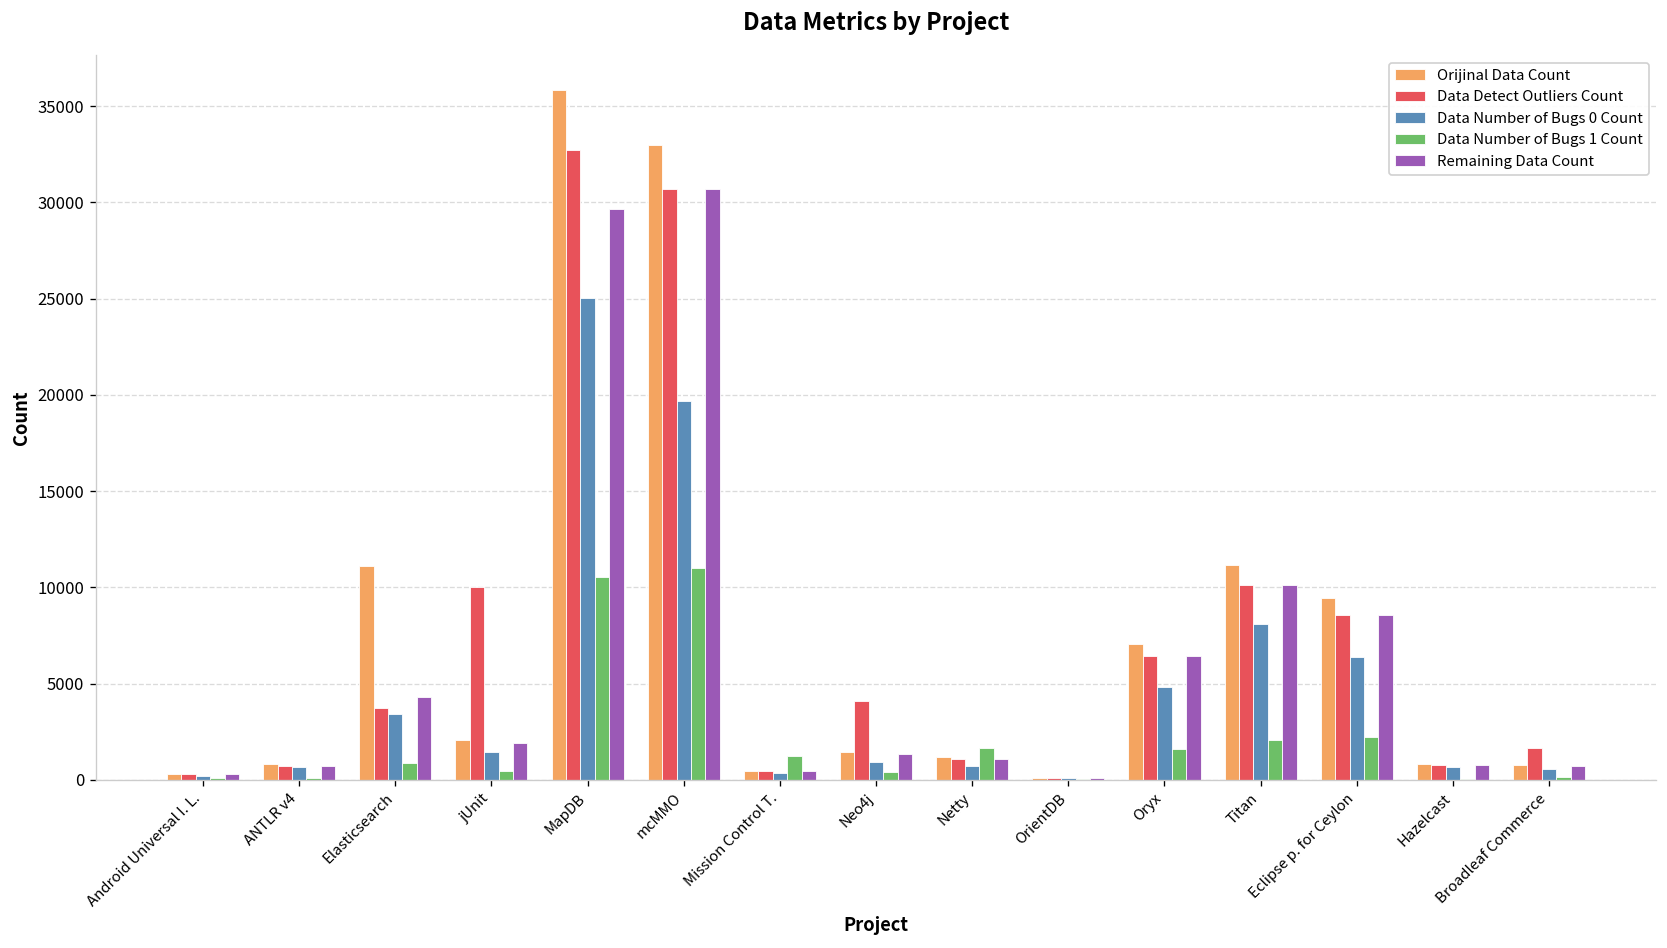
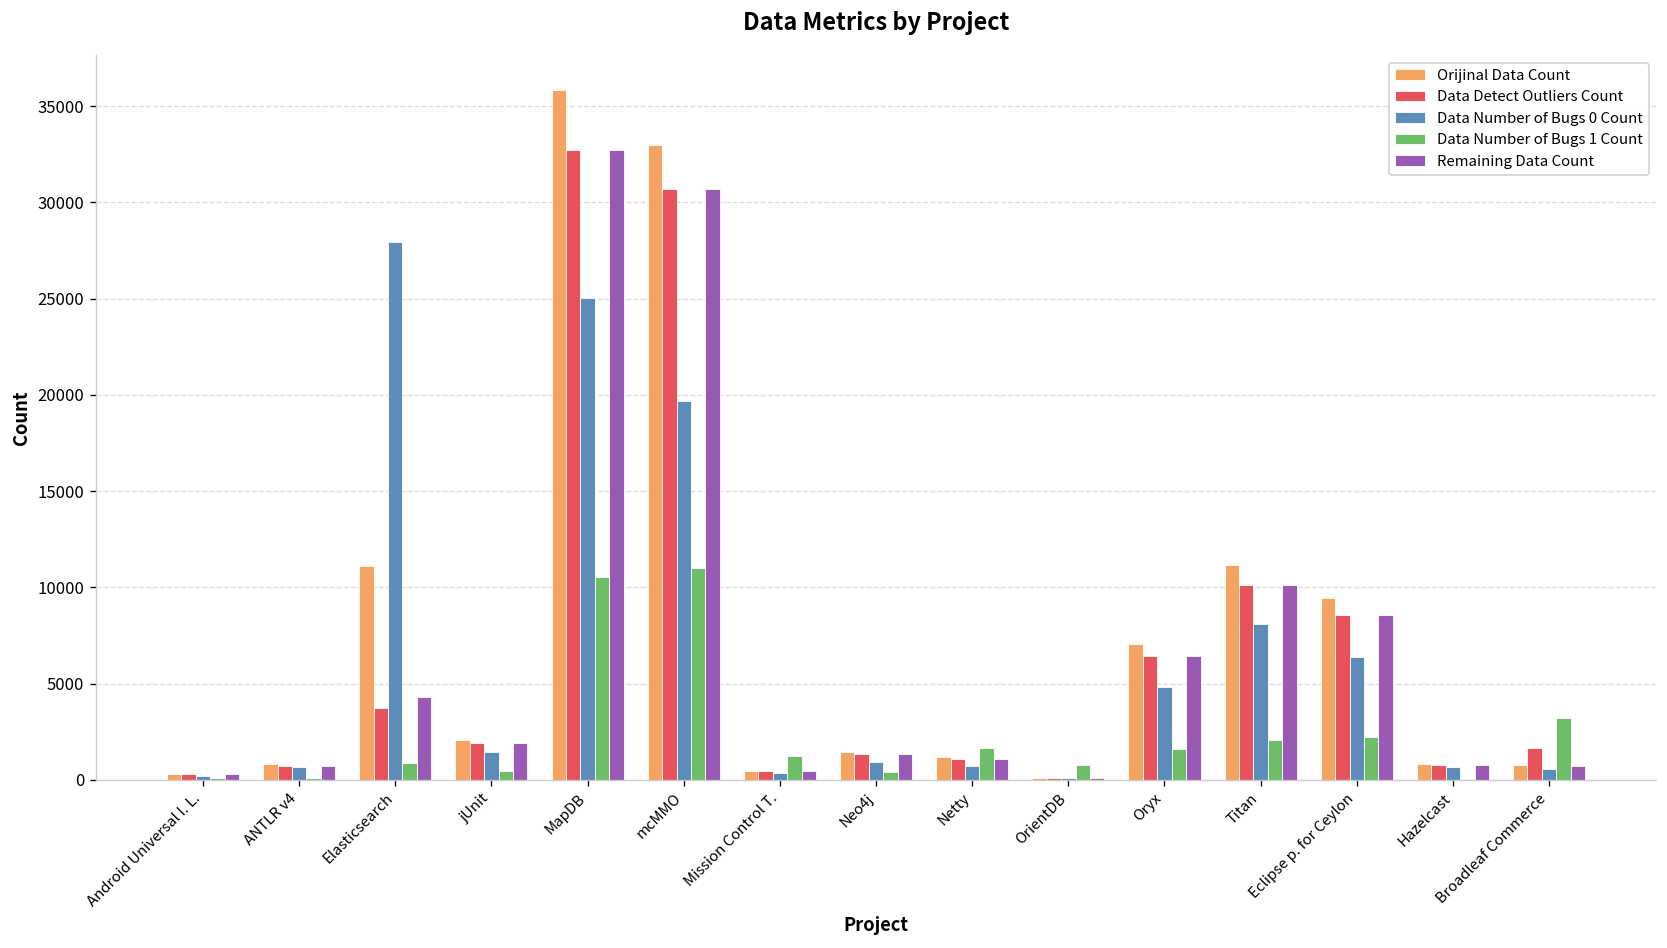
  {
    "Orijinal Data Count": {
      "Android Universal I. L.": 300,
      "ANTLR v4": 800,
      "Elasticsearch": 11100,
      "jUnit": 2100,
      "MapDB": 35900,
      "mcMMO": 33000,
      "Mission Control T.": 500,
      "Neo4j": 1500,
      "Netty": 1200,
      "Oryx": 7000,
      "Titan": 11200,
      "Eclipse p. for Ceylon": 9400,
      "Hazelcast": 800,
      "Broadleaf Commerce": 800
    },
    "Data Detect Outliers Count": {
      "Android Universal I. L.": 300,
      "ANTLR v4": 700,
      "Elasticsearch": 3700,
-     "jUnit": 10000,
+     "jUnit": 1900,
      "MapDB": 32700,
      "mcMMO": 30700,
      "Mission Control T.": 400,
-     "Neo4j": 4100,
+     "Neo4j": 1300,
      "Netty": 1100,
      "Oryx": 6400,
      "Titan": 10100,
      "Eclipse p. for Ceylon": 8600,
      "Hazelcast": 800,
      "Broadleaf Commerce": 1700
    },
    "Data Number of Bugs 0 Count": {
      "Android Universal I. L.": 200,
      "ANTLR v4": 700,
-     "Elasticsearch": 3400,
+     "Elasticsearch": 27900,
      "jUnit": 1500,
      "MapDB": 25100,
      "mcMMO": 19700,
      "Mission Control T.": 400,
      "Neo4j": 900,
      "Netty": 700,
      "Oryx": 4800,
      "Titan": 8100,
      "Eclipse p. for Ceylon": 6400,
      "Hazelcast": 700,
      "Broadleaf Commerce": 600
    },
    "Data Number of Bugs 1 Count": {
      "Elasticsearch": 800,
      "jUnit": 500,
      "MapDB": 10500,
      "mcMMO": 11000,
      "Mission Control T.": 1200,
      "Neo4j": 400,
      "Netty": 1600,
-     "OrientDB": 0,
+     "OrientDB": 800,
      "Oryx": 1600,
      "Titan": 2100,
      "Eclipse p. for Ceylon": 2200,
-     "Broadleaf Commerce": 100
+     "Broadleaf Commerce": 3200
    },
    "Remaining Data Count": {
      "Android Universal I. L.": 300,
      "ANTLR v4": 700,
      "Elasticsearch": 4300,
      "jUnit": 1900,
-     "MapDB": 29600,
+     "MapDB": 32700,
      "mcMMO": 30700,
      "Mission Control T.": 400,
      "Neo4j": 1300,
      "Netty": 1100,
      "Oryx": 6400,
      "Titan": 10100,
      "Eclipse p. for Ceylon": 8600,
      "Hazelcast": 800,
      "Broadleaf Commerce": 700
    }
  }
